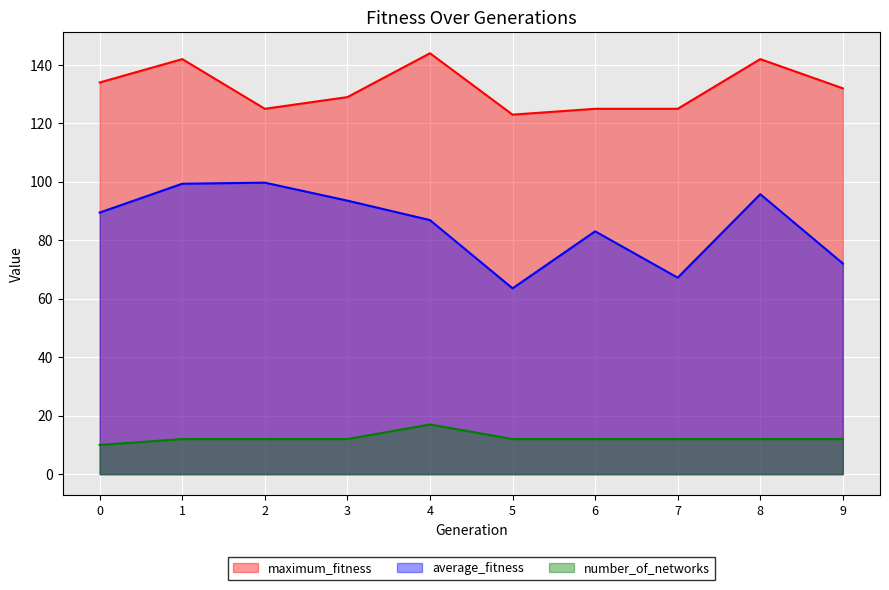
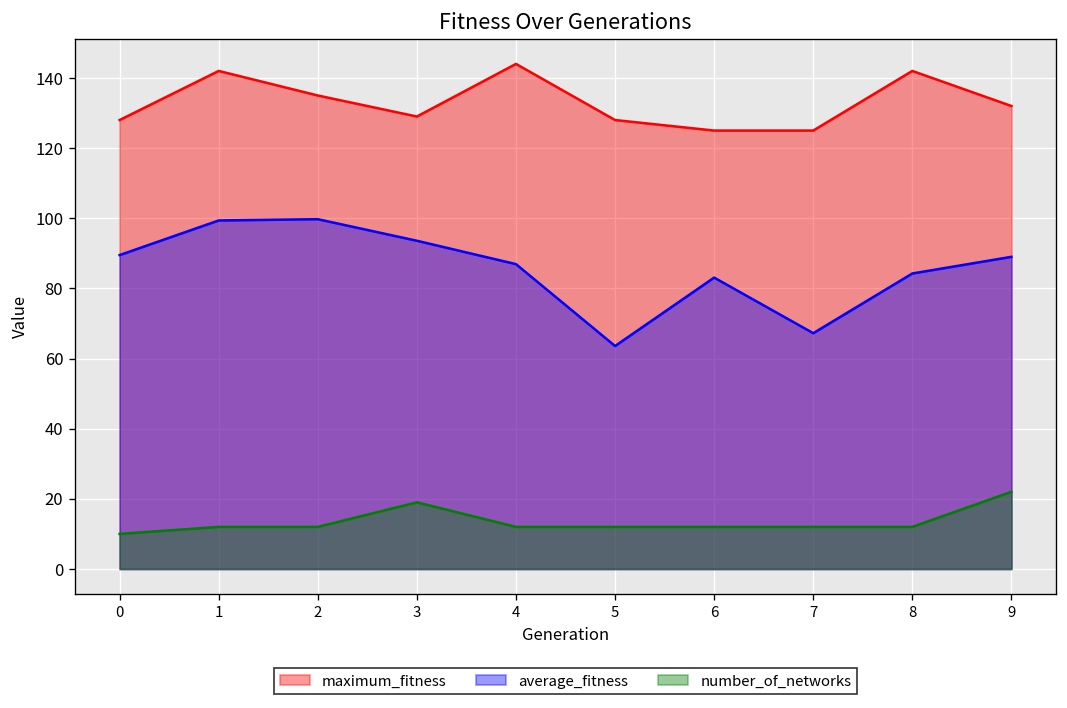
  {
    "maximum_fitness": {
-     "0": 134,
+     "0": 128,
      "1": 142,
-     "2": 125,
+     "2": 135,
      "3": 129,
      "4": 144,
-     "5": 123,
+     "5": 128,
      "6": 125,
      "7": 125,
      "8": 142,
      "9": 132
    },
    "average_fitness": {
      "0": 90,
      "1": 99,
      "2": 100,
      "3": 94,
      "4": 87,
      "5": 64,
      "6": 83,
      "7": 67,
-     "8": 96,
-     "9": 72
+     "8": 84,
+     "9": 89
    },
    "number_of_networks": {
      "0": 10,
      "1": 12,
      "2": 12,
-     "3": 12,
-     "4": 17,
+     "3": 19,
+     "4": 12,
      "5": 12,
      "6": 12,
      "7": 12,
      "8": 12,
-     "9": 12
+     "9": 22
    }
  }
